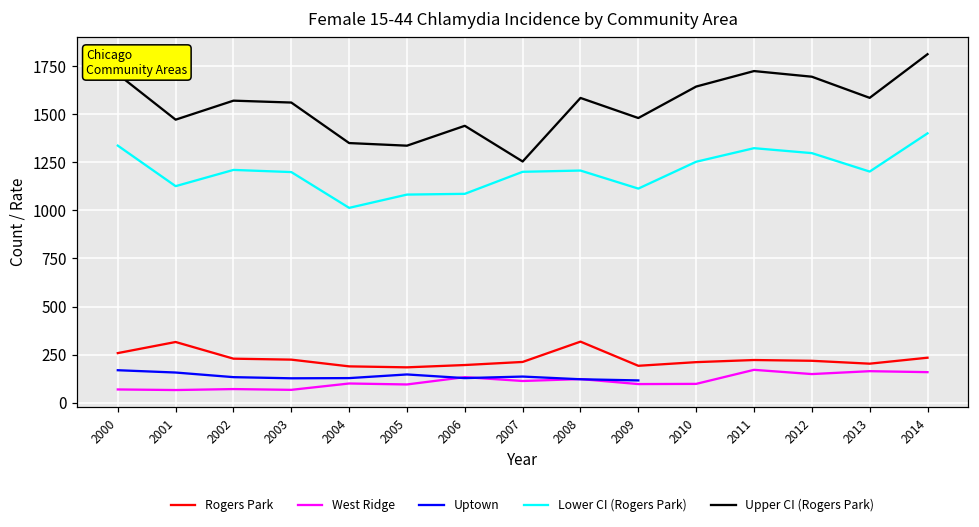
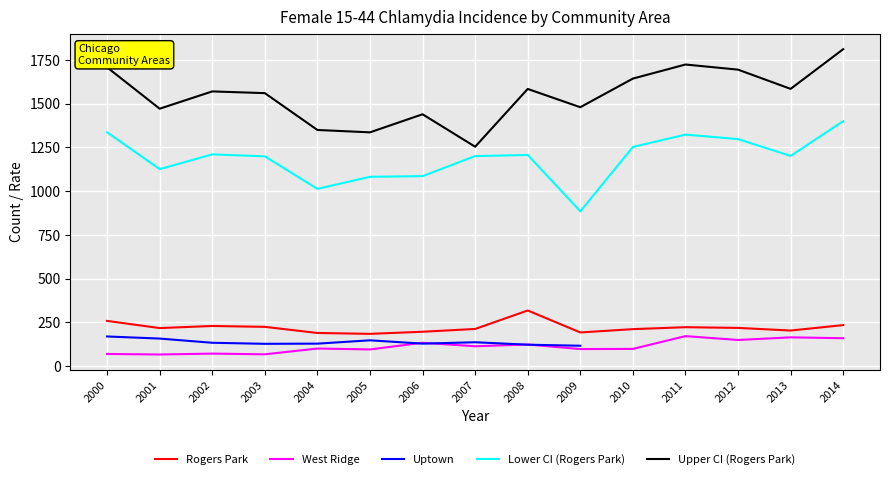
  {
    "Rogers Park": {
      "2000": 260,
-     "2001": 320,
+     "2001": 220,
      "2002": 230,
      "2003": 220,
      "2004": 190,
      "2005": 180,
      "2006": 200,
      "2007": 210,
      "2008": 320,
      "2009": 190,
      "2010": 210,
      "2011": 220,
      "2012": 220,
      "2013": 200,
      "2014": 230
    },
    "West Ridge": {
      "2000": 70,
      "2001": 70,
      "2002": 70,
      "2003": 70,
      "2004": 100,
      "2005": 100,
      "2007": 110,
      "2009": 100,
      "2010": 100,
      "2011": 170,
      "2012": 150,
      "2013": 160,
      "2014": 160
    },
    "Uptown": {
      "2000": 170,
      "2001": 160,
      "2002": 130,
      "2003": 130,
      "2004": 130,
      "2005": 150,
      "2007": 140,
      "2009": 120
    },
    "Lower CI (Rogers Park)": {
      "2000": 1340,
      "2001": 1130,
      "2002": 1210,
      "2003": 1200,
      "2004": 1010,
      "2005": 1080,
      "2006": 1090,
      "2007": 1200,
      "2008": 1210,
-     "2009": 1110,
+     "2009": 880,
      "2010": 1250,
      "2011": 1320,
      "2012": 1300,
      "2013": 1200,
      "2014": 1400
    },
    "Upper CI (Rogers Park)": {
      "2001": 1470,
      "2002": 1570,
      "2003": 1560,
      "2004": 1350,
      "2005": 1340,
      "2006": 1440,
      "2007": 1250,
      "2008": 1580,
      "2009": 1480,
      "2010": 1640,
      "2011": 1720,
      "2012": 1690,
      "2013": 1580,
      "2014": 1810
    }
  }
